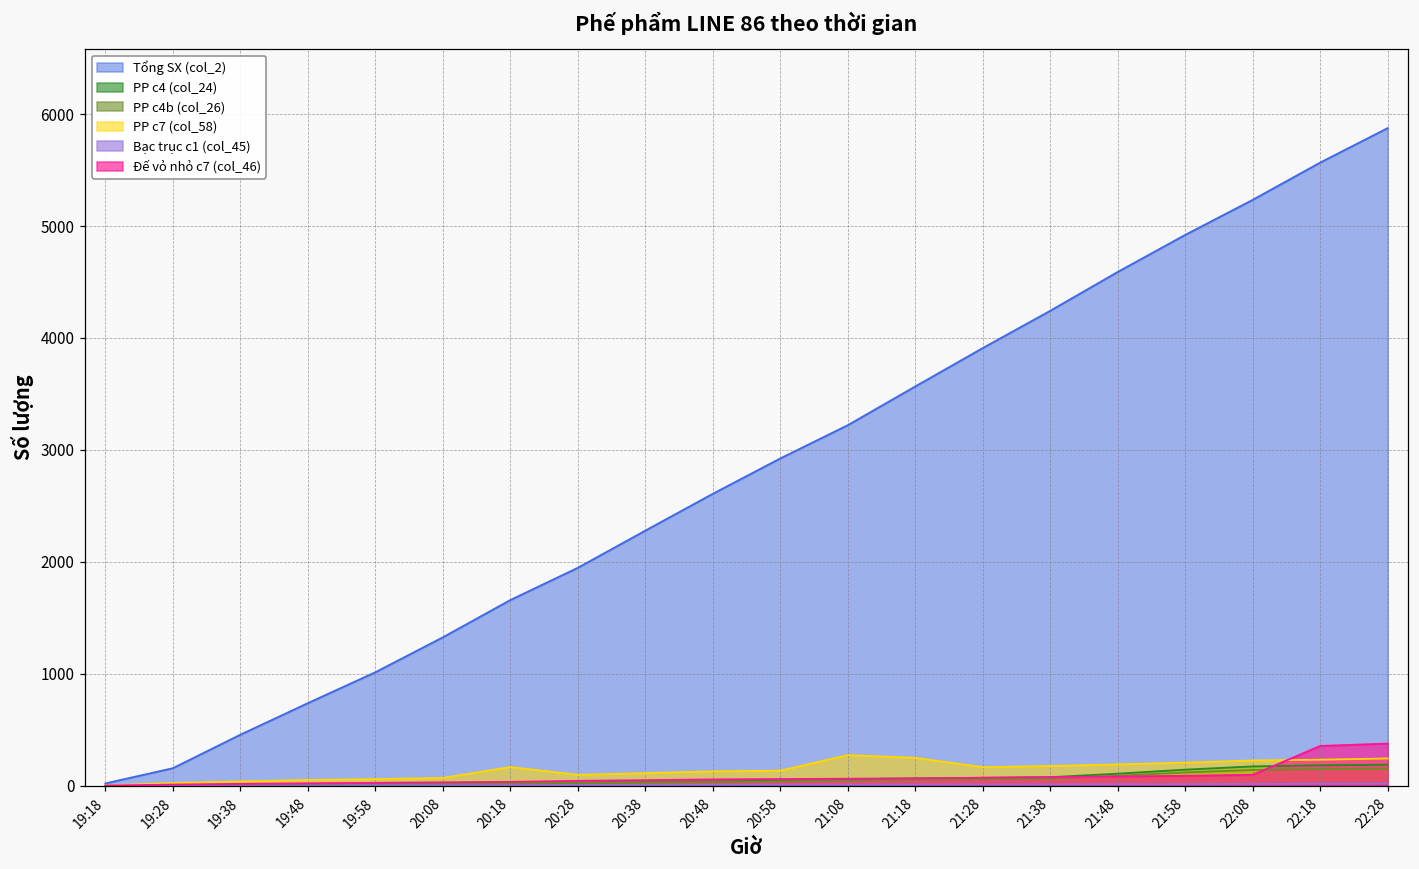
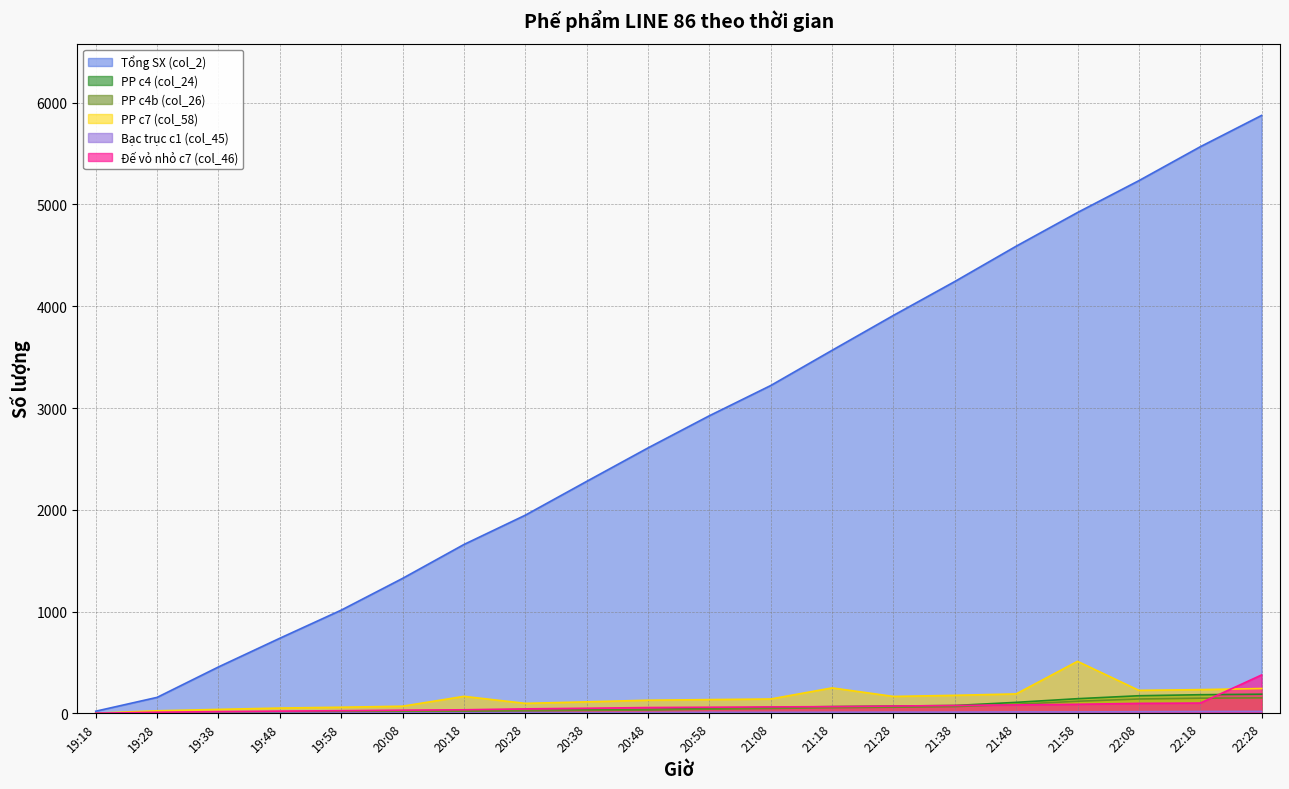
  {
    "PP c4 (col_24)": {
      "22:08": 170,
      "22:18": 180,
      "22:28": 190
    },
    "PP c4b (col_26)": {
      "22:08": 140,
      "22:18": 150,
      "22:28": 150
    },
    "PP c7 (col_58)": {
      "19:48": 50,
      "19:58": 60,
      "20:08": 70,
      "20:18": 170,
      "20:28": 100,
      "20:38": 110,
      "20:48": 130,
      "20:58": 140,
-     "21:08": 270,
+     "21:08": 140,
      "21:18": 250,
      "21:28": 170,
      "21:38": 180,
      "21:48": 190,
-     "21:58": 210,
+     "21:58": 510,
      "22:08": 230,
      "22:18": 230,
      "22:28": 240
    },
    "Đế vỏ nhỏ c7 (col_46)": {
      "21:58": 90,
      "22:08": 100,
-     "22:18": 360,
+     "22:18": 100,
      "22:28": 380
    }
  }
